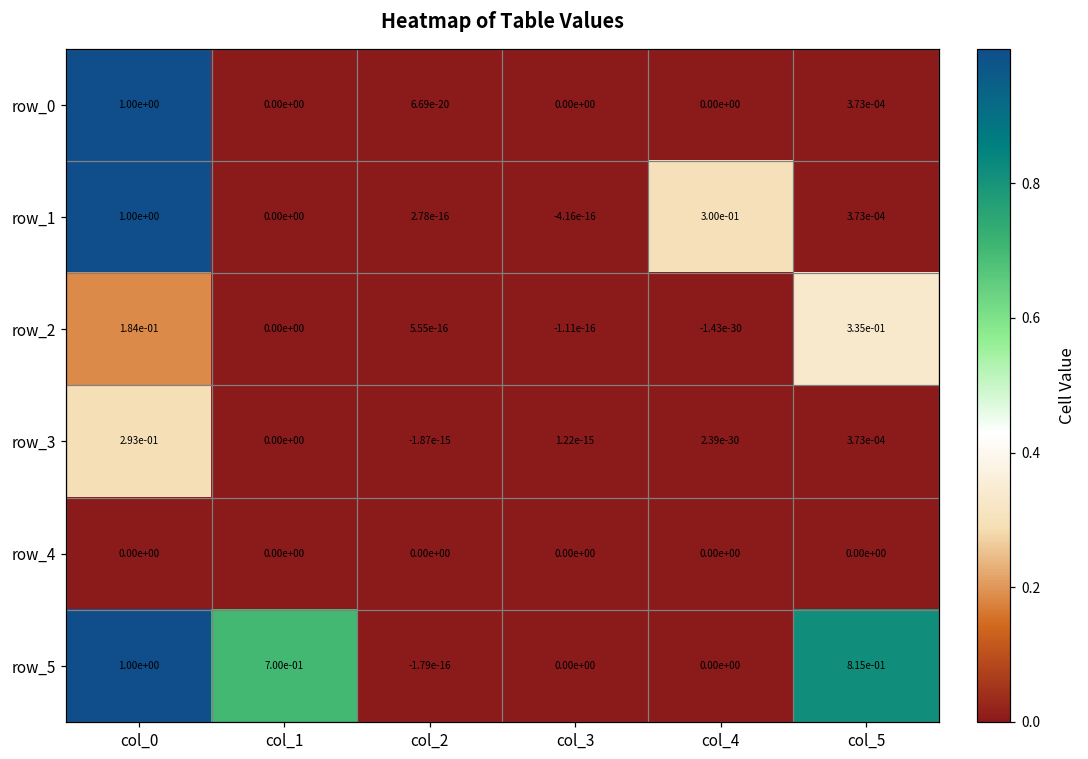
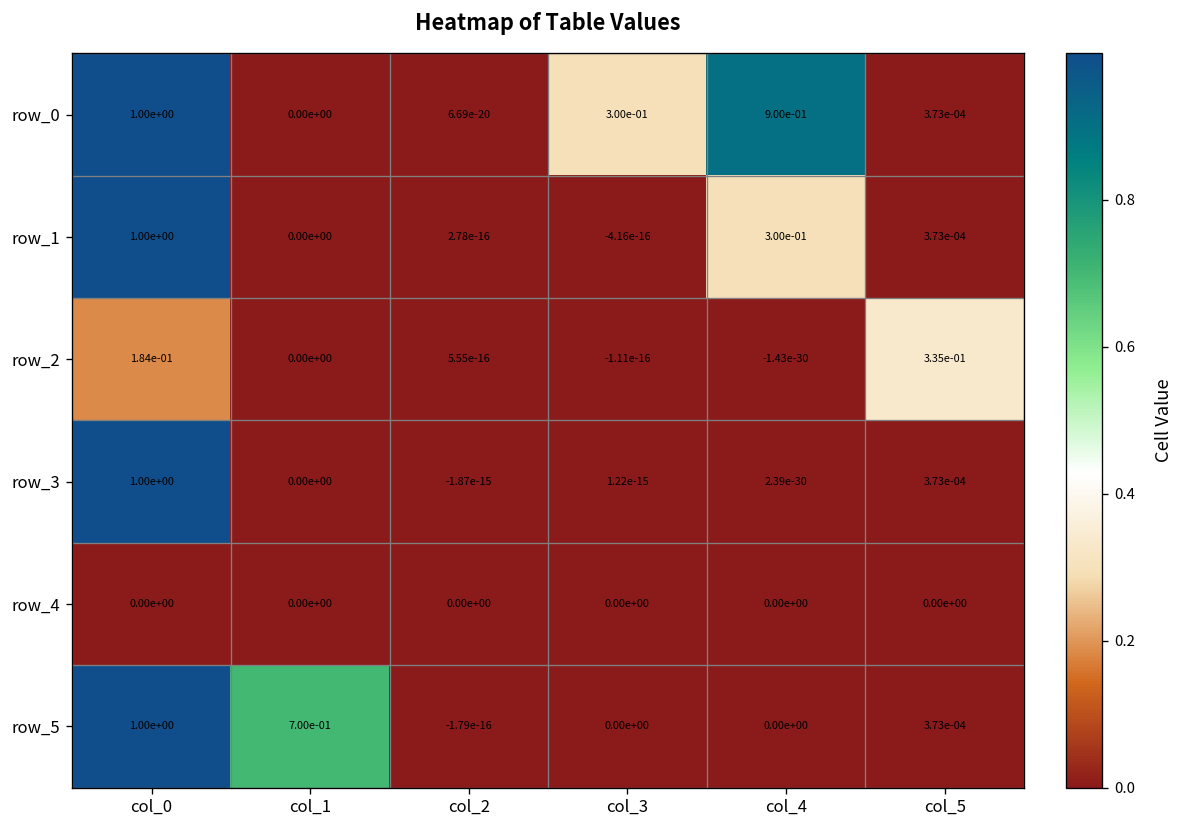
  {
    "row_0": {
      "col_0": "1.00e+00",
      "col_1": "0.00e+00",
      "col_2": "6.69e-20",
-     "col_3": "0.00e+00",
-     "col_4": "0.00e+00",
+     "col_3": "3.00e-01",
+     "col_4": "9.00e-01",
      "col_5": "3.73e-04"
    },
    "row_1": {
      "col_0": "1.00e+00",
      "col_1": "0.00e+00",
      "col_2": "2.78e-16",
      "col_3": "-4.16e-16",
      "col_4": "3.00e-01",
      "col_5": "3.73e-04"
    },
    "row_2": {
      "col_0": "1.84e-01",
      "col_1": "0.00e+00",
      "col_2": "5.55e-16",
      "col_3": "-1.11e-16",
      "col_4": "-1.43e-30",
      "col_5": "3.35e-01"
    },
    "row_3": {
-     "col_0": "2.93e-01",
+     "col_0": "1.00e+00",
      "col_1": "0.00e+00",
      "col_2": "-1.87e-15",
      "col_3": "1.22e-15",
      "col_4": "2.39e-30",
      "col_5": "3.73e-04"
    },
    "row_4": {
      "col_0": "0.00e+00",
      "col_1": "0.00e+00",
      "col_2": "0.00e+00",
      "col_3": "0.00e+00",
      "col_4": "0.00e+00",
      "col_5": "0.00e+00"
    },
    "row_5": {
      "col_0": "1.00e+00",
      "col_1": "7.00e-01",
      "col_2": "-1.79e-16",
      "col_3": "0.00e+00",
      "col_4": "0.00e+00",
-     "col_5": "8.15e-01"
+     "col_5": "3.73e-04"
    }
  }
